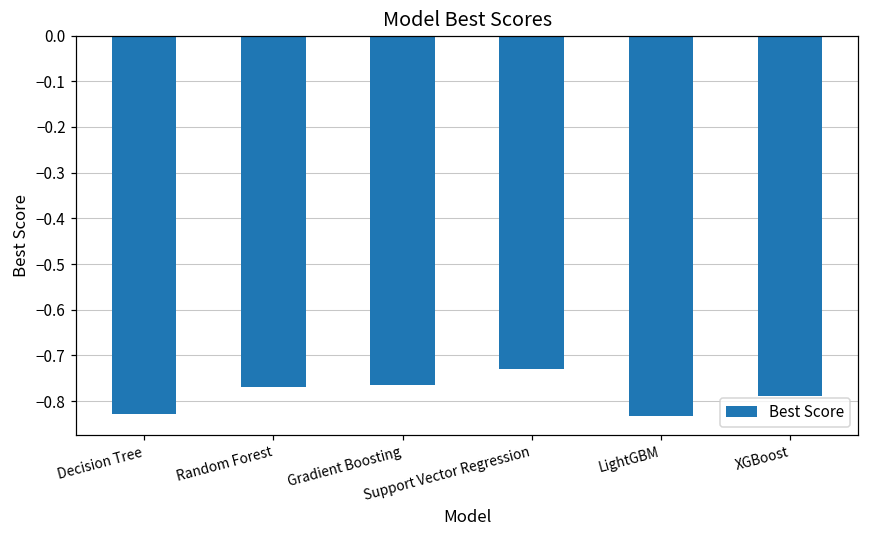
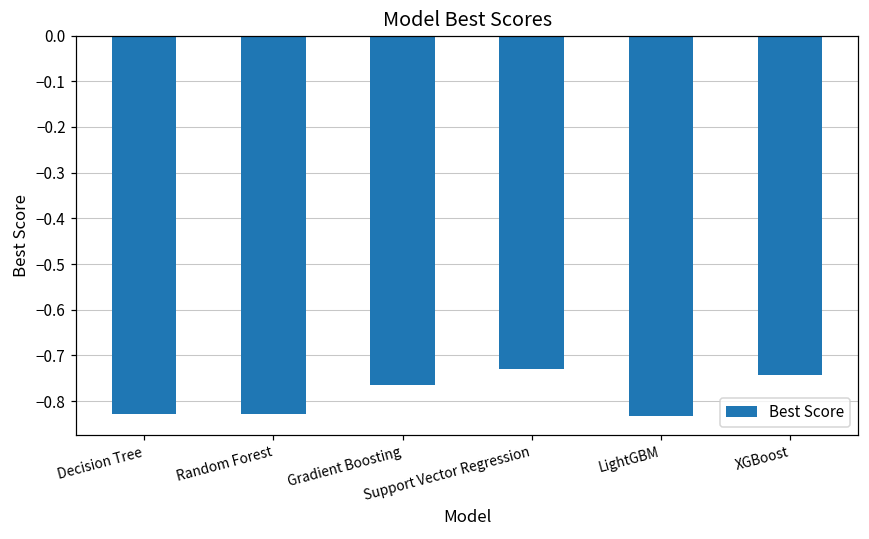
  {
    "Decision Tree": -0.83,
-   "Random Forest": -0.77,
+   "Random Forest": -0.83,
    "Gradient Boosting": -0.76,
    "Support Vector Regression": -0.73,
    "LightGBM": -0.83,
-   "XGBoost": -0.79
+   "XGBoost": -0.74
  }
